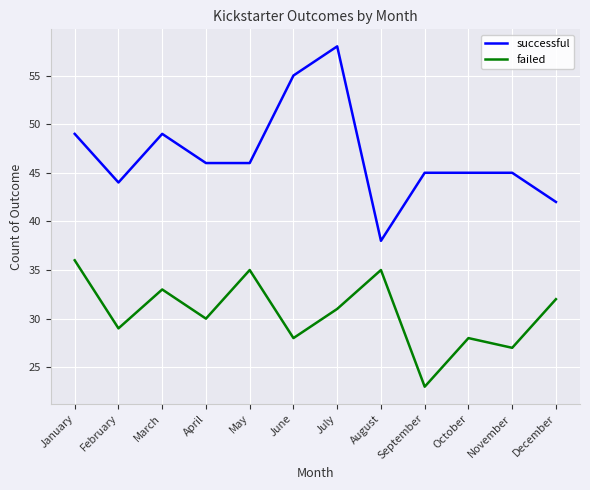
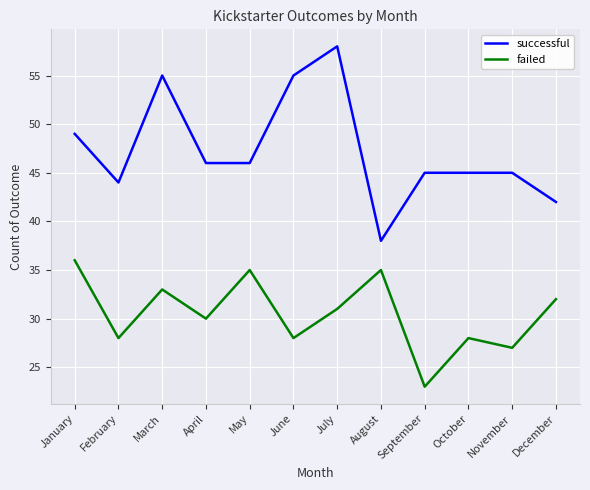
  {
    "successful": {
      "January": 49,
      "February": 44,
-     "March": 49,
+     "March": 55,
      "April": 46,
      "May": 46,
      "June": 55,
      "July": 58,
      "August": 38,
      "September": 45,
      "October": 45,
      "November": 45,
      "December": 42
    },
    "failed": {
      "January": 36,
-     "February": 29,
+     "February": 28,
      "March": 33,
      "April": 30,
      "May": 35,
      "June": 28,
      "July": 31,
      "August": 35,
      "September": 23,
      "October": 28,
      "November": 27,
      "December": 32
    }
  }
